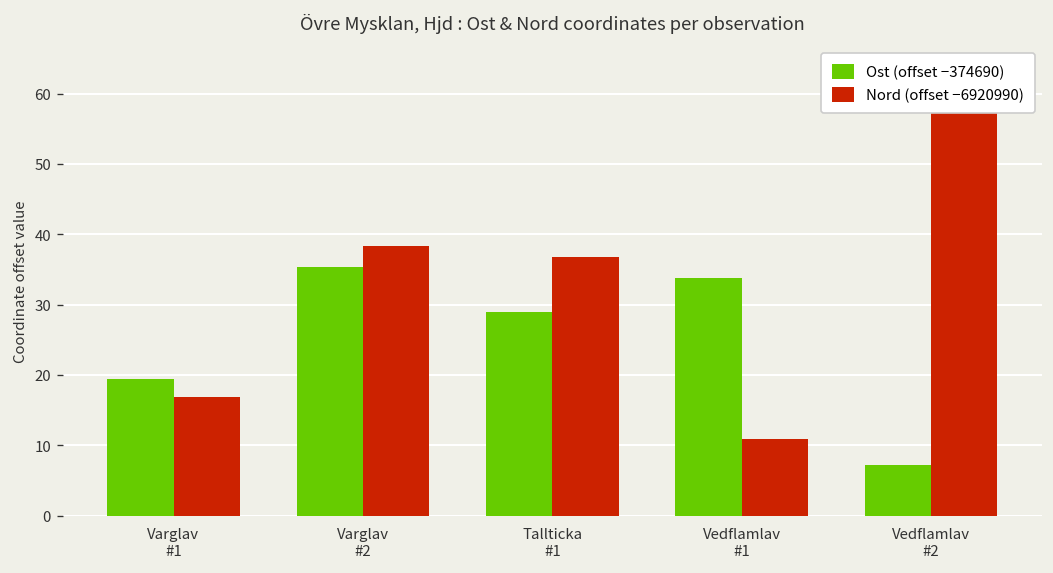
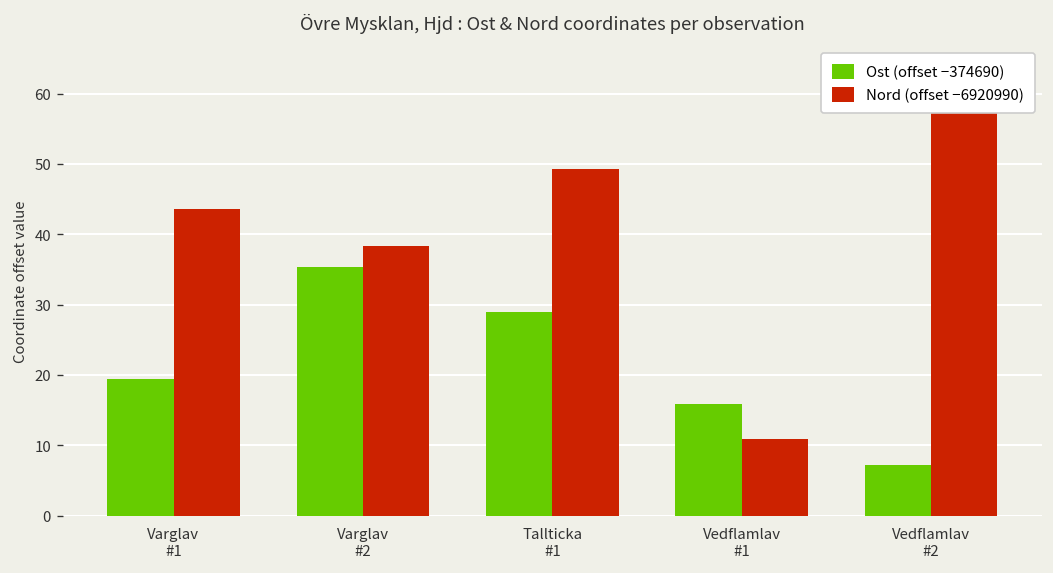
  {
    "Ost (offset −374690)": {
      "Varglav #1": 19,
      "Varglav #2": 35,
      "Tallticka #1": 29,
-     "Vedflamlav #1": 34,
+     "Vedflamlav #1": 16,
      "Vedflamlav #2": 7
    },
    "Nord (offset −6920990)": {
-     "Varglav #1": 17,
+     "Varglav #1": 44,
      "Varglav #2": 38,
-     "Tallticka #1": 37,
+     "Tallticka #1": 49,
      "Vedflamlav #1": 11
    }
  }
